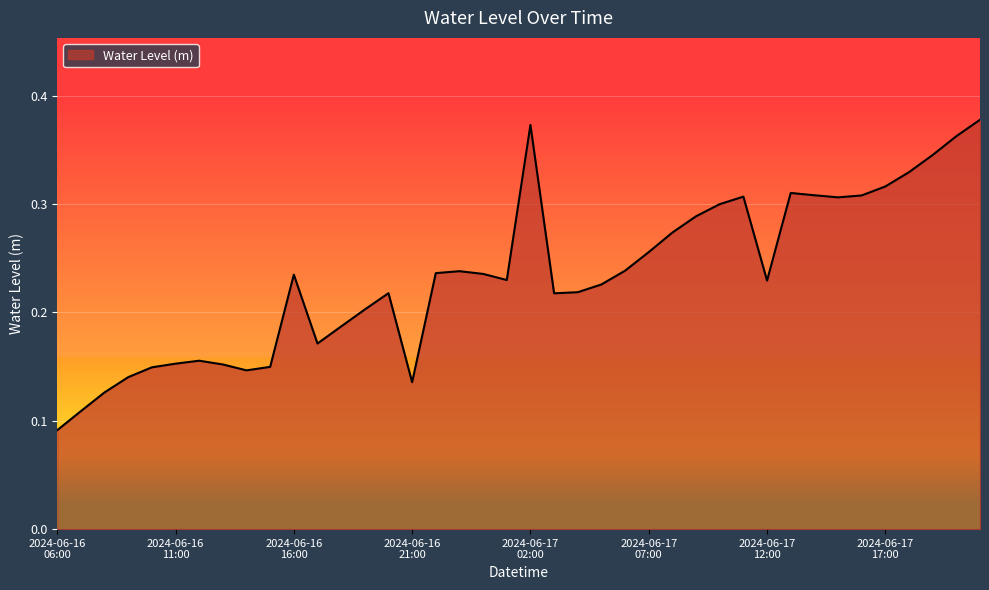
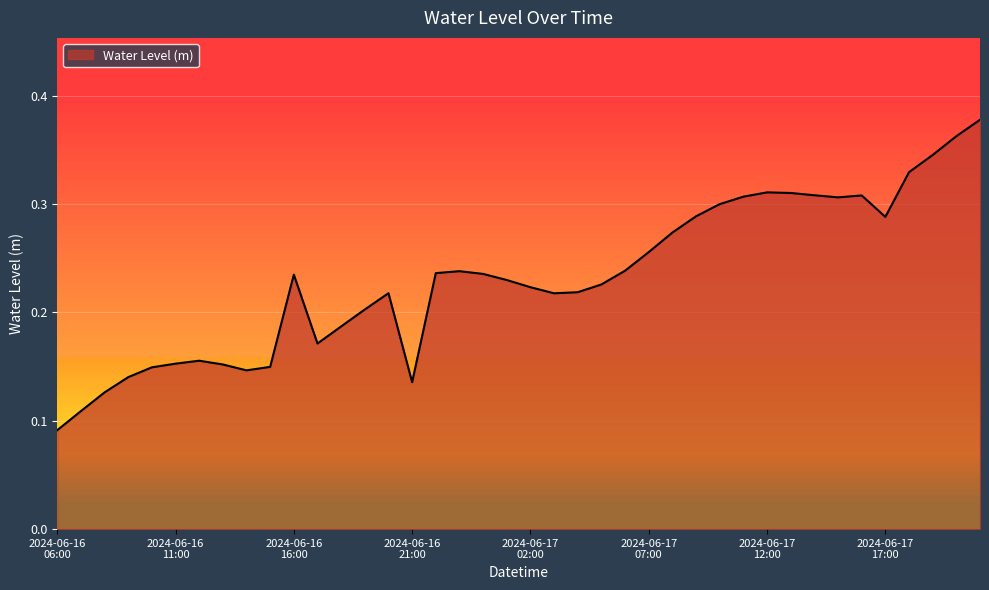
  {
    "2024-06-16 06:00": 0.091,
    "2024-06-16 11:00": 0.153,
    "2024-06-16 16:00": 0.235,
    "2024-06-16 21:00": 0.136,
-   "2024-06-17 02:00": 0.373,
+   "2024-06-17 02:00": 0.223,
    "2024-06-17 07:00": 0.256,
-   "2024-06-17 12:00": 0.229,
-   "2024-06-17 17:00": 0.316
+   "2024-06-17 12:00": 0.311,
+   "2024-06-17 17:00": 0.288
  }
